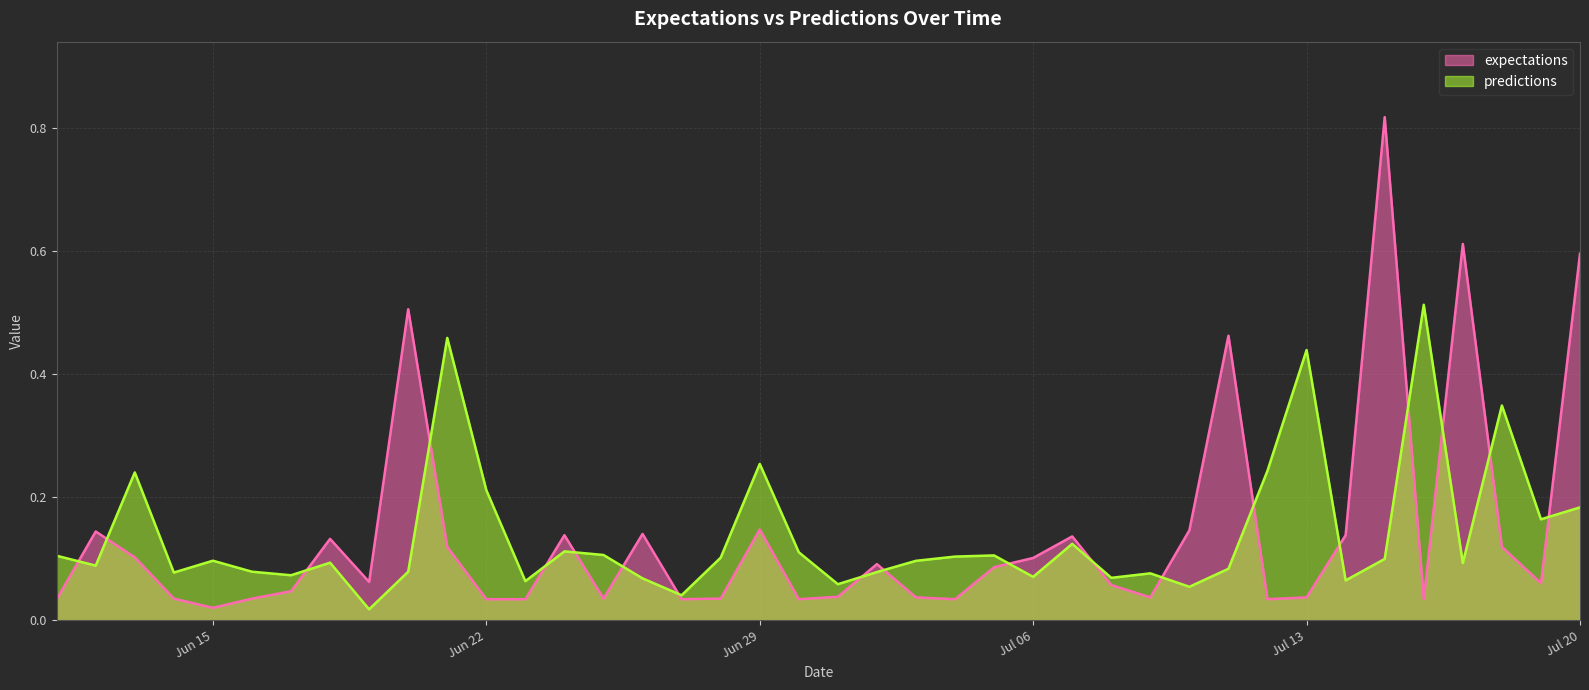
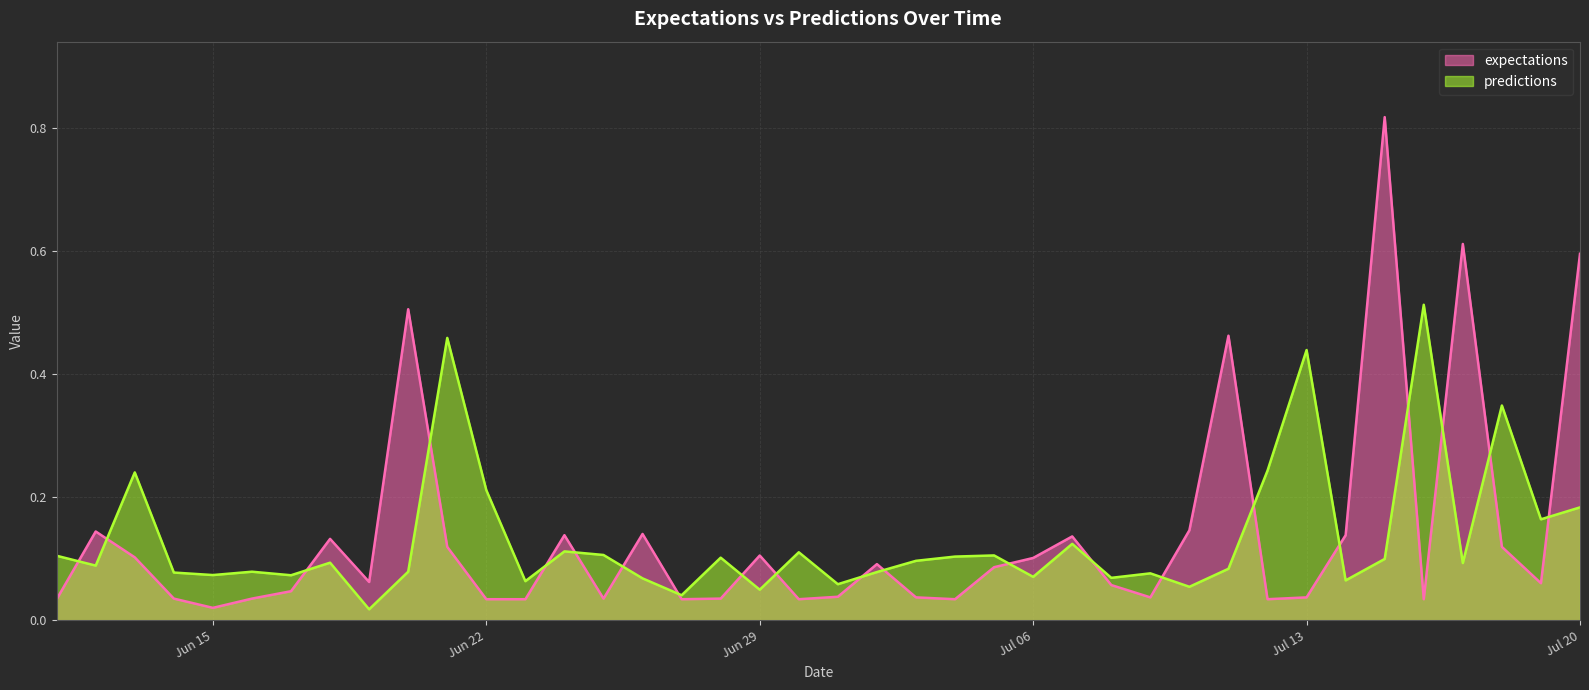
  {
    "expectations": {
      "Jun 15": 0.02,
      "Jun 22": 0.03,
-     "Jun 29": 0.15,
+     "Jun 29": 0.10,
      "Jul 06": 0.10,
      "Jul 13": 0.04,
      "Jul 20": 0.60
    },
    "predictions": {
-     "Jun 15": 0.10,
+     "Jun 15": 0.07,
      "Jun 22": 0.21,
-     "Jun 29": 0.25,
+     "Jun 29": 0.05,
      "Jul 06": 0.07,
      "Jul 13": 0.44,
      "Jul 20": 0.18
    }
  }
